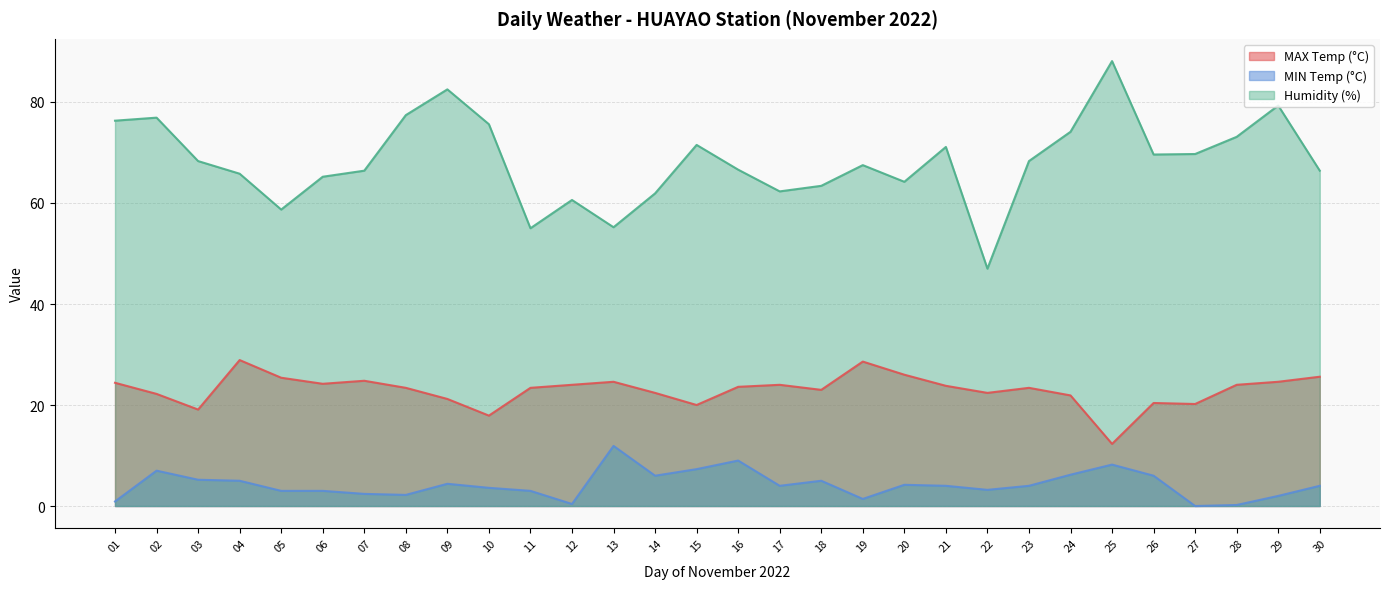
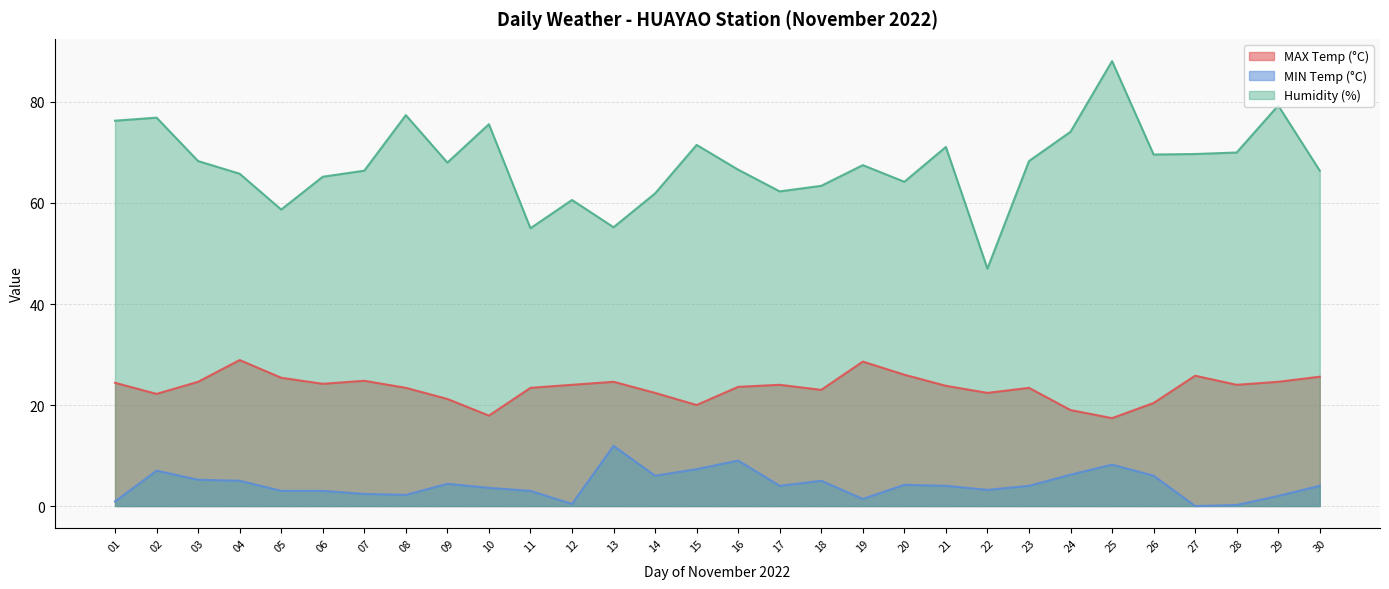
  {
    "MAX Temp (°C)": {
      "01": 24,
      "02": 22,
-     "03": 19,
+     "03": 25,
      "04": 29,
      "05": 25,
      "06": 24,
      "07": 25,
      "08": 23,
      "09": 21,
      "10": 18,
      "11": 23,
      "12": 24,
      "13": 25,
      "14": 22,
      "15": 20,
      "16": 24,
      "17": 24,
      "18": 23,
      "19": 29,
      "20": 26,
      "21": 24,
      "22": 22,
      "23": 23,
-     "24": 22,
-     "25": 12,
+     "24": 19,
+     "25": 17,
      "26": 20,
-     "27": 20,
+     "27": 26,
      "28": 24,
      "29": 25,
      "30": 26
    },
    "MIN Temp (°C)": {
      "01": 1,
      "02": 7,
      "03": 5,
      "04": 5,
      "05": 3,
      "06": 3,
      "07": 2,
      "08": 2,
      "09": 4,
      "10": 4,
      "11": 3,
      "12": 0,
      "13": 12,
      "14": 6,
      "15": 7,
      "16": 9,
      "17": 4,
      "18": 5,
      "19": 1,
      "20": 4,
      "21": 4,
      "22": 3,
      "23": 4,
      "24": 6,
      "25": 8,
      "26": 6,
      "27": 0,
      "28": 0,
      "29": 2,
      "30": 4
    },
    "Humidity (%)": {
      "01": 76,
      "02": 77,
      "03": 68,
      "04": 66,
      "05": 59,
      "06": 65,
      "07": 66,
      "08": 77,
-     "09": 83,
+     "09": 68,
      "10": 76,
      "11": 55,
      "12": 61,
      "13": 55,
      "14": 62,
      "15": 72,
      "16": 67,
      "17": 62,
      "18": 63,
      "19": 68,
      "20": 64,
      "21": 71,
      "22": 47,
      "23": 68,
      "24": 74,
      "25": 88,
      "26": 70,
      "27": 70,
-     "28": 73,
+     "28": 70,
      "30": 66
    }
  }
